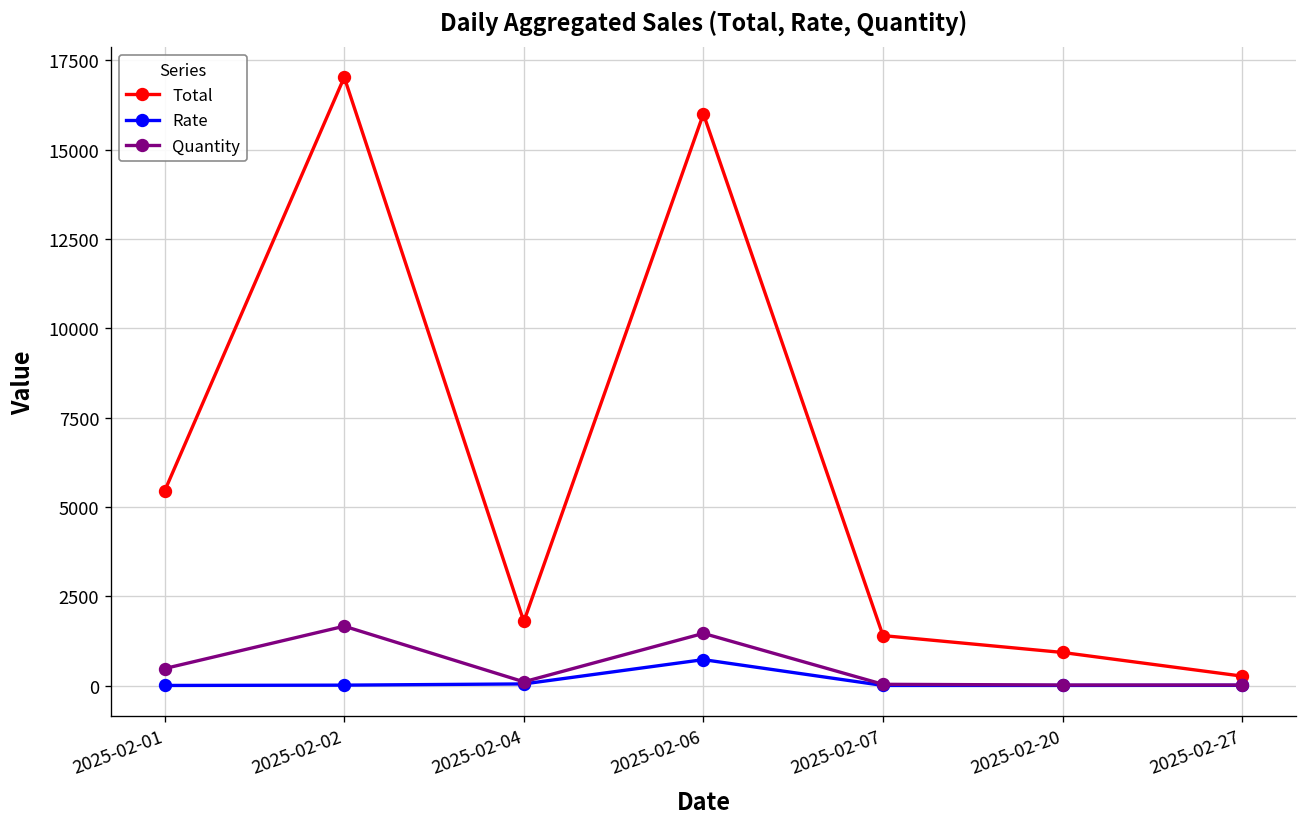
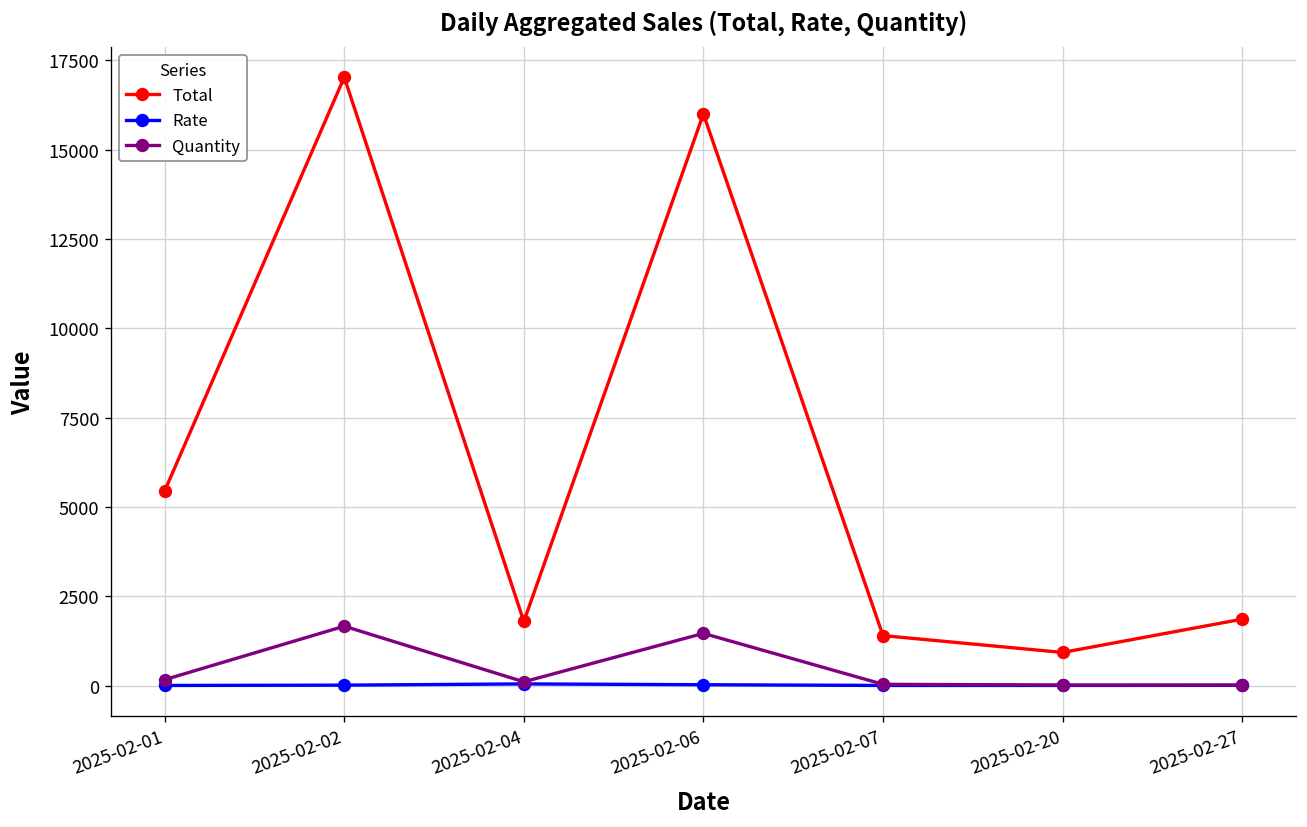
  {
    "Total": {
      "2025-02-01": 5500,
      "2025-02-02": 17000,
      "2025-02-04": 1800,
      "2025-02-06": 16000,
      "2025-02-07": 1400,
      "2025-02-20": 900,
-     "2025-02-27": 300
+     "2025-02-27": 1900
    },
    "Rate": {
      "2025-02-01": 0,
      "2025-02-02": 0,
-     "2025-02-06": 700
+     "2025-02-06": 0
    },
    "Quantity": {
-     "2025-02-01": 500,
+     "2025-02-01": 200,
      "2025-02-02": 1700,
      "2025-02-06": 1500
    }
  }
